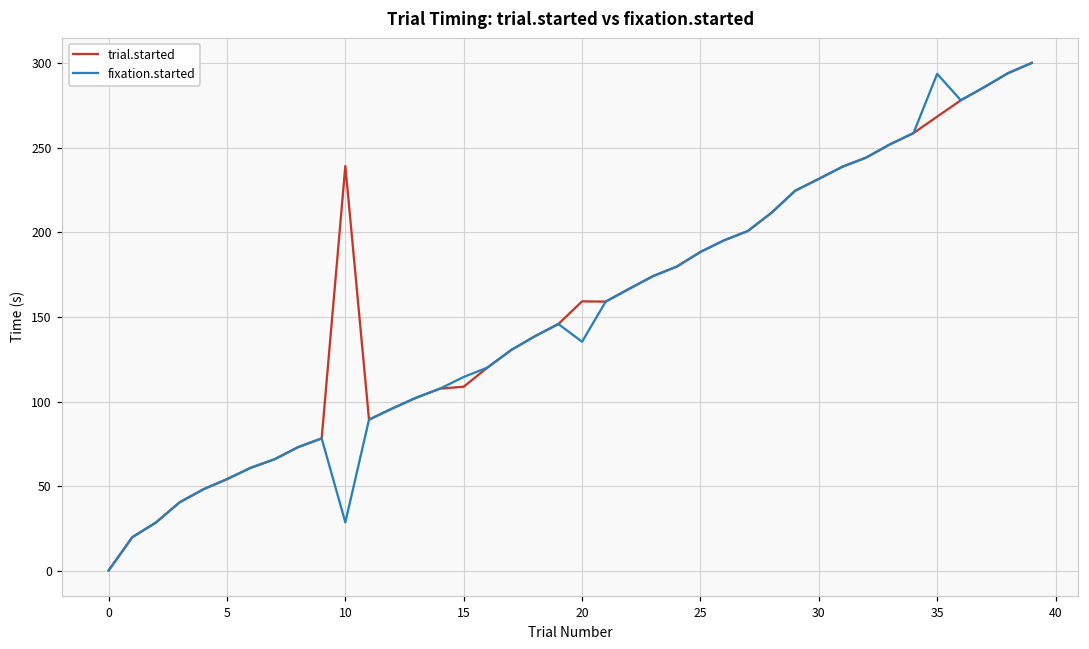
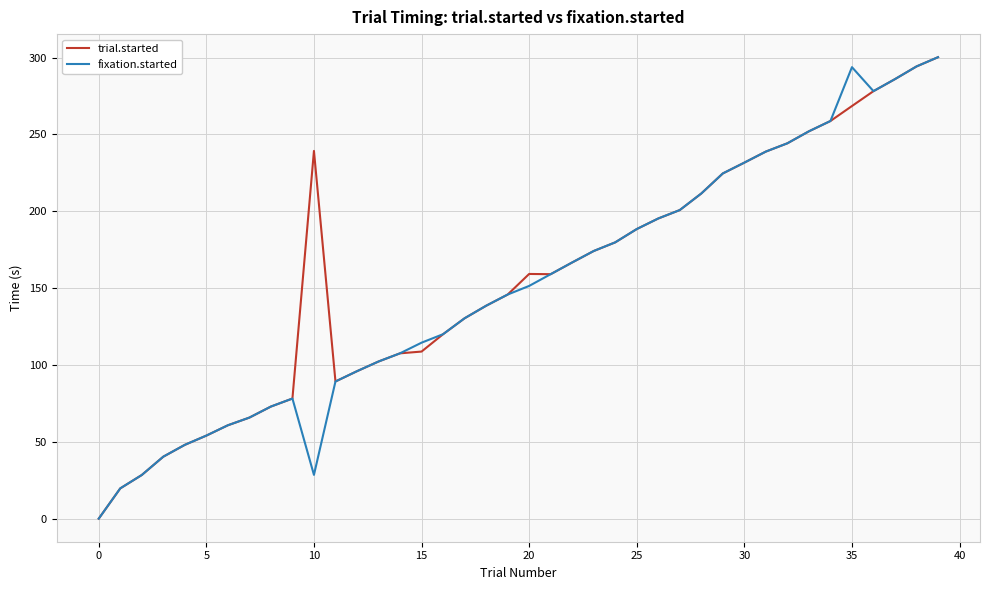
  {
    "trial.started": {
      "10": 239,
      "15": 109,
      "20": 159,
      "35": 269
    },
    "fixation.started": {
      "10": 29,
      "15": 115,
-     "20": 135,
+     "20": 151,
      "35": 294
    }
  }
